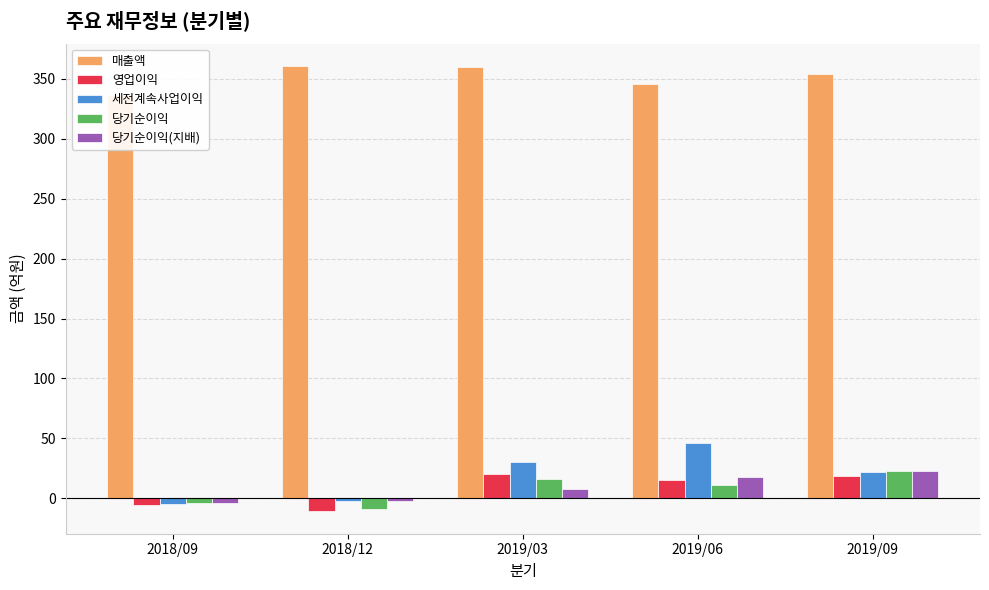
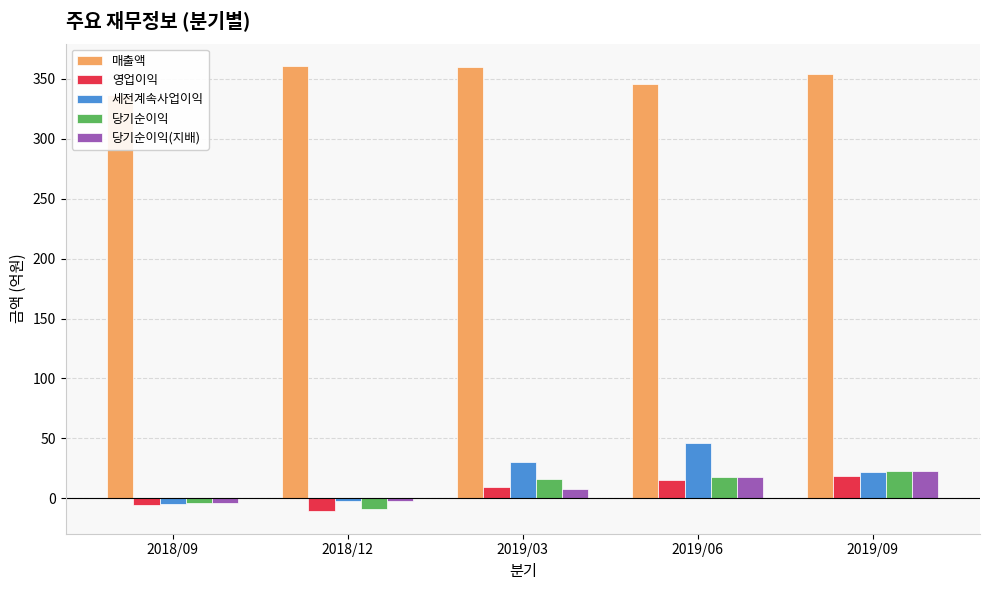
  {
    "매출액": {
      "2018/12": 361,
      "2019/03": 360,
      "2019/06": 346,
      "2019/09": 354
    },
    "영업이익": {
      "2018/09": -6,
      "2018/12": -11,
-     "2019/03": 20,
+     "2019/03": 9,
      "2019/06": 15,
      "2019/09": 19
    },
    "세전계속사업이익": {
      "2018/09": -5,
      "2019/03": 30,
      "2019/06": 46,
      "2019/09": 22
    },
    "당기순이익": {
      "2018/09": -4,
      "2018/12": -9,
      "2019/03": 16,
-     "2019/06": 11,
+     "2019/06": 18,
      "2019/09": 23
    },
    "당기순이익(지배)": {
      "2018/09": -4,
      "2019/03": 8,
      "2019/06": 18,
      "2019/09": 23
    }
  }
